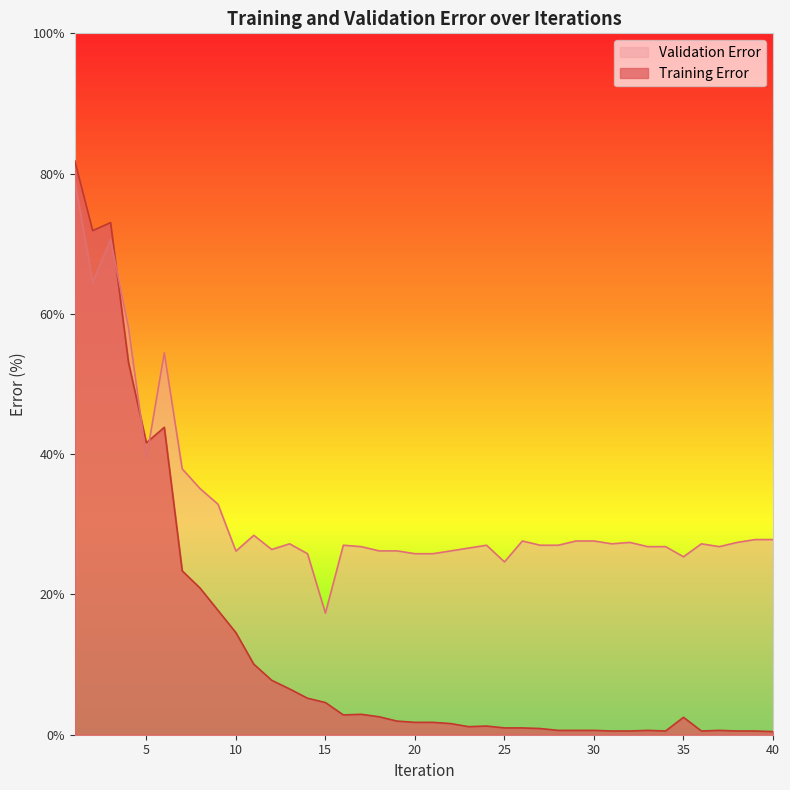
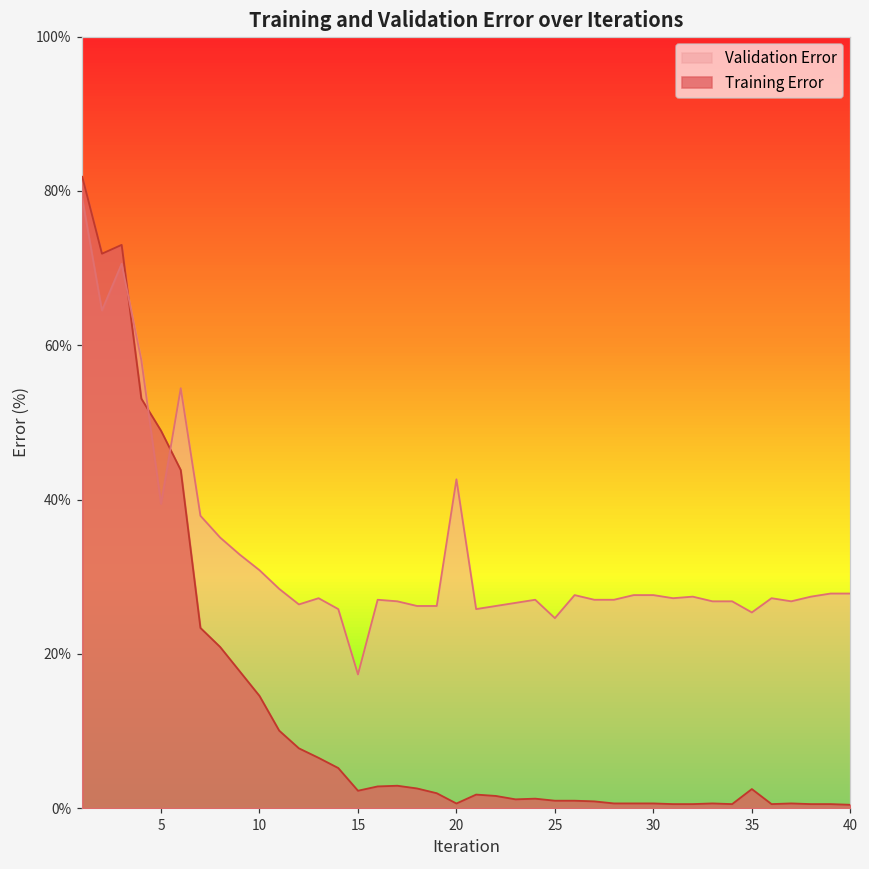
  {
    "Validation Error": {
      "5": "39%",
-     "10": "26%",
+     "10": "31%",
      "15": "17%",
-     "20": "26%",
+     "20": "43%",
      "25": "25%",
      "30": "28%",
      "35": "25%",
      "40": "28%"
    },
    "Training Error": {
-     "5": "42%",
+     "5": "49%",
      "10": "15%",
-     "15": "5%",
-     "20": "2%",
+     "15": "2%",
+     "20": "1%",
      "25": "1%",
      "30": "1%",
      "35": "2%",
      "40": "0%"
    }
  }
